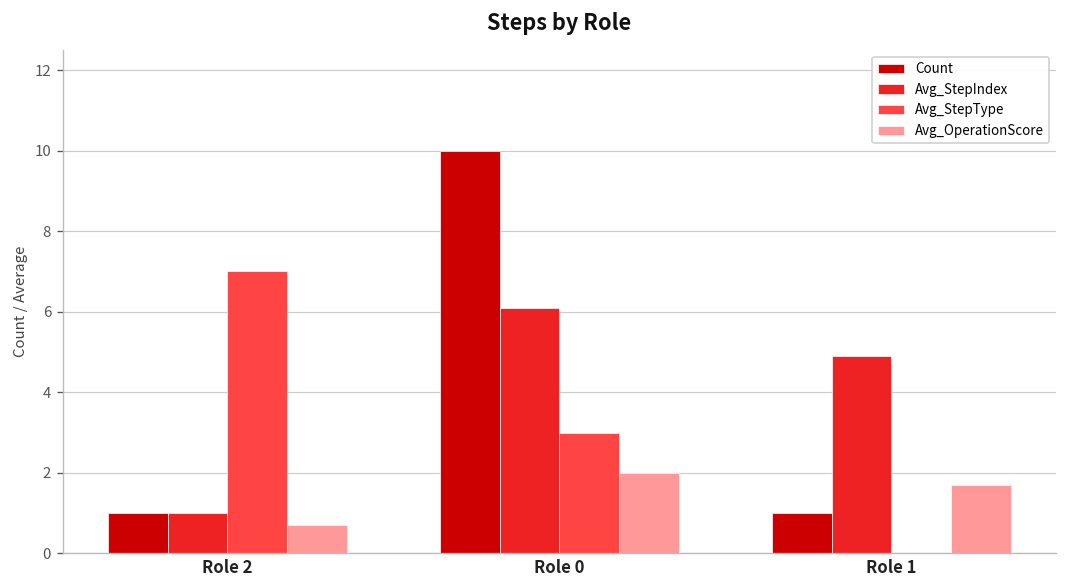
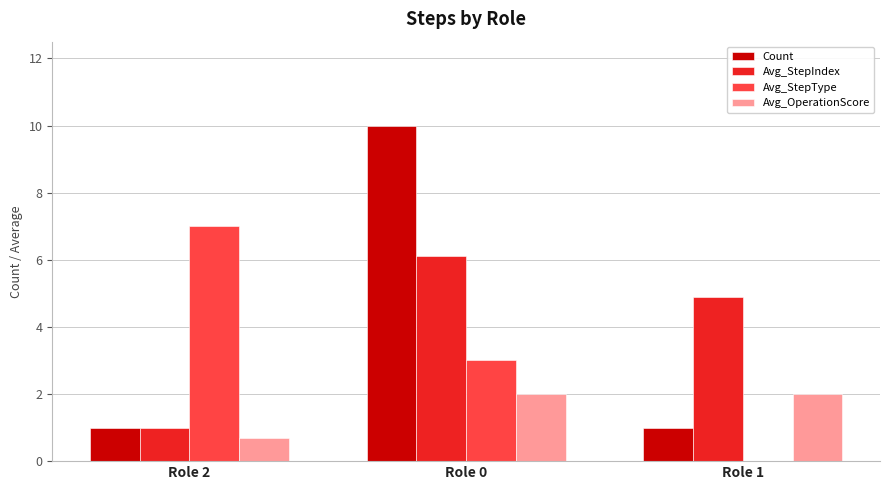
  {
    "Avg_OperationScore": {
      "Role 2": 0.7,
      "Role 0": 2.0,
-     "Role 1": 1.7
+     "Role 1": 2.0
    }
  }
